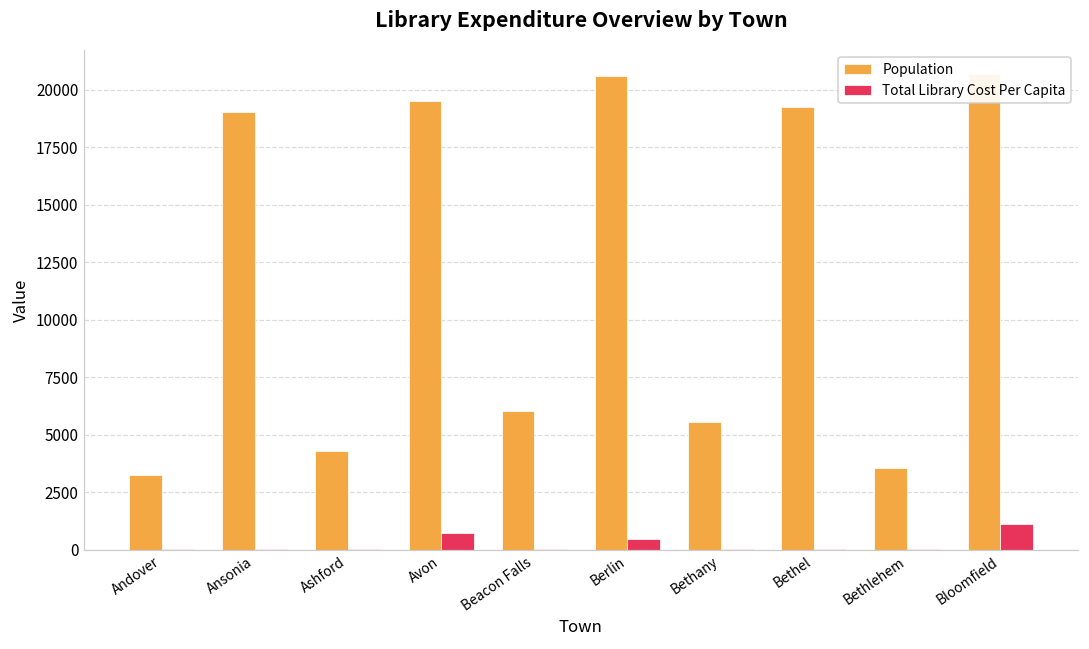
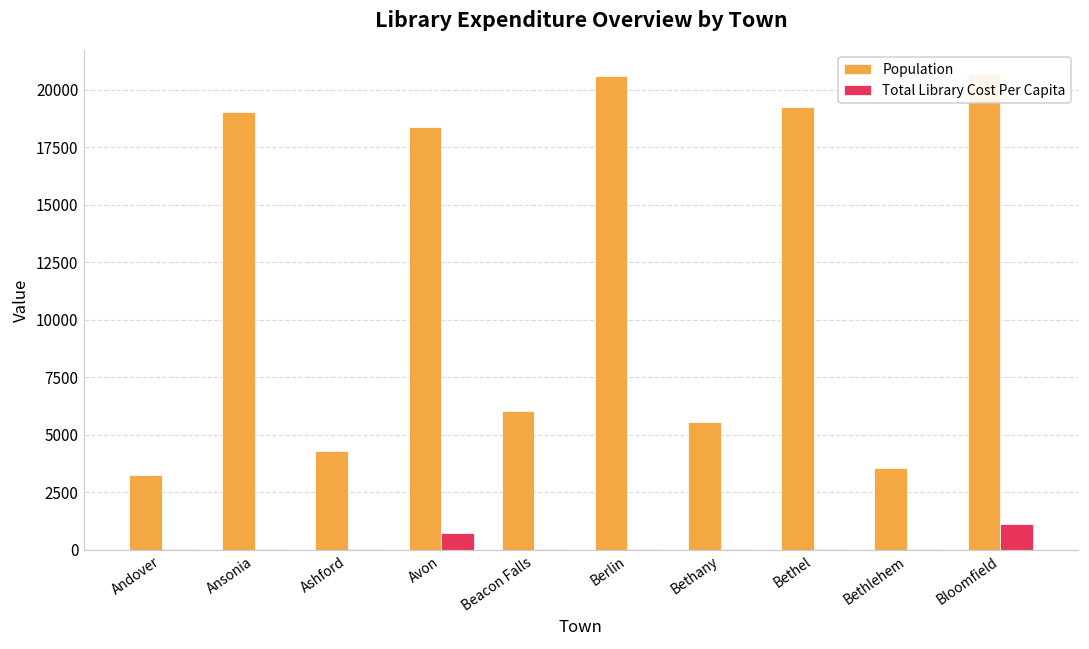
  {
    "Population": {
      "Andover": 3300,
      "Ansonia": 19000,
      "Ashford": 4300,
-     "Avon": 19500,
+     "Avon": 18400,
      "Beacon Falls": 6100,
      "Berlin": 20600,
      "Bethany": 5500,
      "Bethel": 19300,
      "Bethlehem": 3600
    },
    "Total Library Cost Per Capita": {
      "Avon": 700,
-     "Berlin": 500,
+     "Berlin": 100,
      "Bloomfield": 1100
    }
  }
